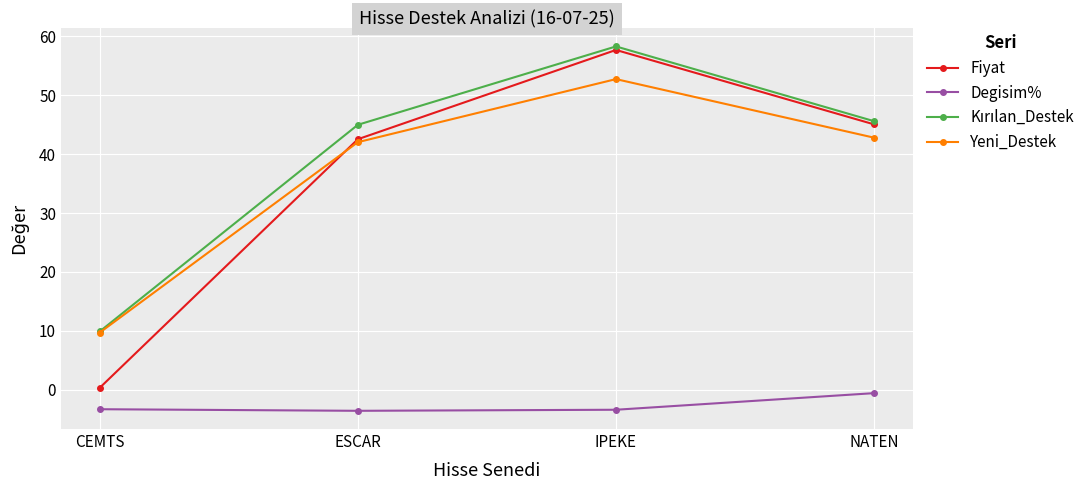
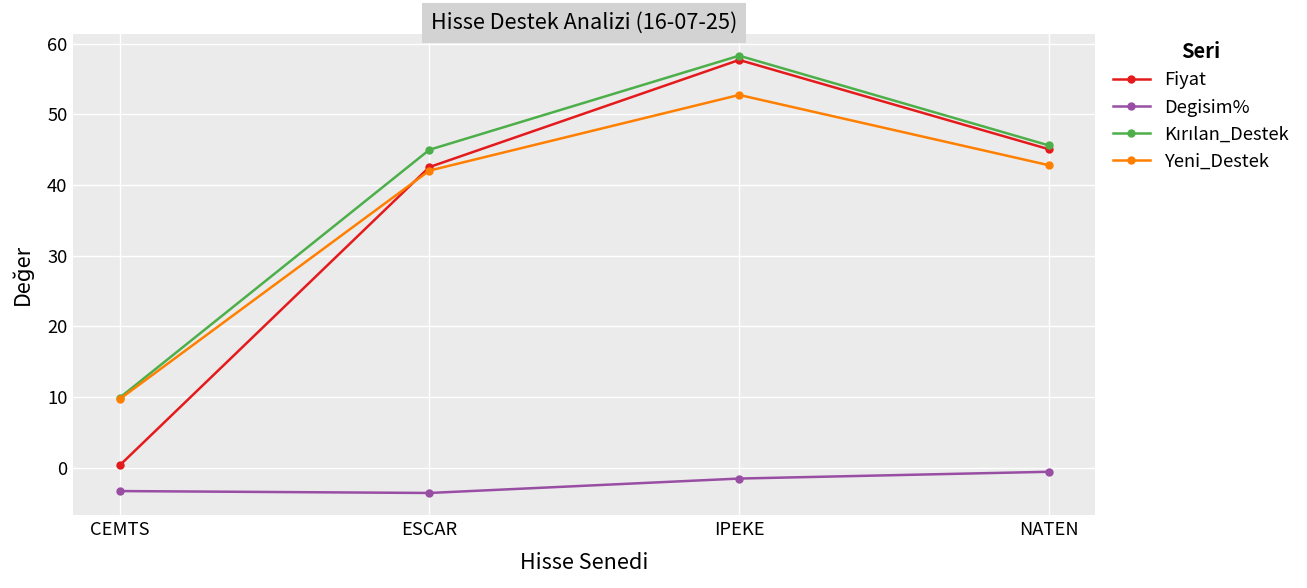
  {
    "Fiyat": {
      "CEMTS": 0,
      "ESCAR": 43,
      "IPEKE": 58,
      "NATEN": 45
    },
    "Degisim%": {
      "CEMTS": -3,
      "ESCAR": -4,
-     "IPEKE": -3,
+     "IPEKE": -2,
      "NATEN": -1
    },
    "Kırılan_Destek": {
      "ESCAR": 45,
      "IPEKE": 58,
      "NATEN": 46
    },
    "Yeni_Destek": {
      "ESCAR": 42,
      "IPEKE": 53,
      "NATEN": 43
    }
  }
